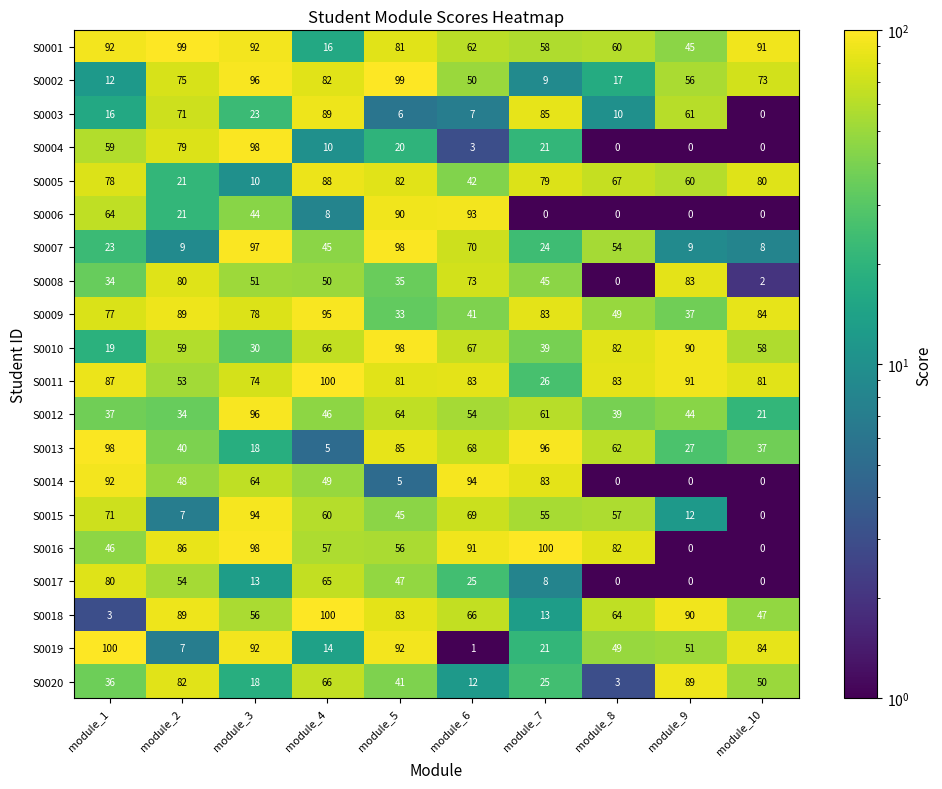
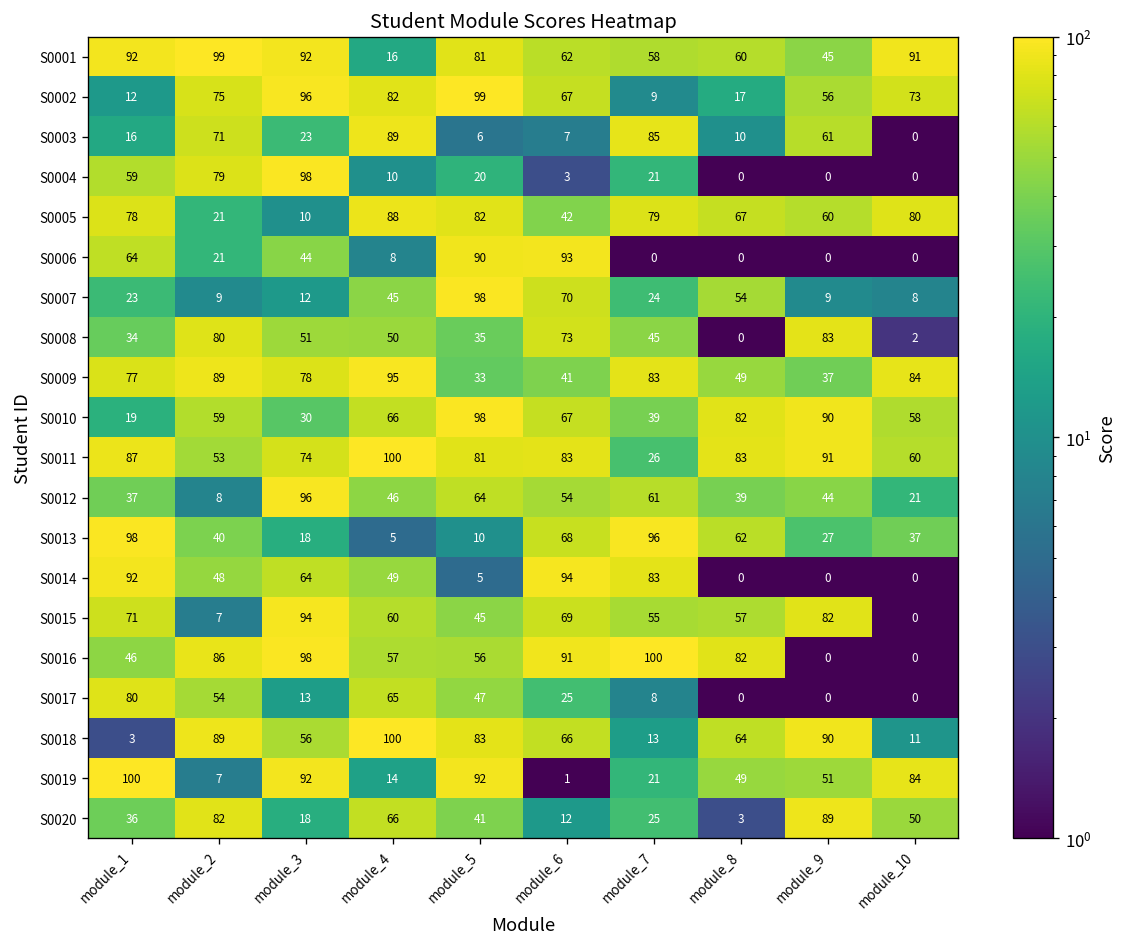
  {
    "S0001": {
      "module_1": 92,
      "module_2": 99,
      "module_3": 92,
      "module_4": 16,
      "module_5": 81,
      "module_6": 62,
      "module_7": 58,
      "module_8": 60,
      "module_9": 45,
      "module_10": 91
    },
    "S0002": {
      "module_1": 12,
      "module_2": 75,
      "module_3": 96,
      "module_4": 82,
      "module_5": 99,
-     "module_6": 50,
+     "module_6": 67,
      "module_7": 9,
      "module_8": 17,
      "module_9": 56,
      "module_10": 73
    },
    "S0003": {
      "module_1": 16,
      "module_2": 71,
      "module_3": 23,
      "module_4": 89,
      "module_5": 6,
      "module_6": 7,
      "module_7": 85,
      "module_8": 10,
      "module_9": 61,
      "module_10": 0
    },
    "S0004": {
      "module_1": 59,
      "module_2": 79,
      "module_3": 98,
      "module_4": 10,
      "module_5": 20,
      "module_6": 3,
      "module_7": 21,
      "module_8": 0,
      "module_9": 0,
      "module_10": 0
    },
    "S0005": {
      "module_1": 78,
      "module_2": 21,
      "module_3": 10,
      "module_4": 88,
      "module_5": 82,
      "module_6": 42,
      "module_7": 79,
      "module_8": 67,
      "module_9": 60,
      "module_10": 80
    },
    "S0006": {
      "module_1": 64,
      "module_2": 21,
      "module_3": 44,
      "module_4": 8,
      "module_5": 90,
      "module_6": 93,
      "module_7": 0,
      "module_8": 0,
      "module_9": 0,
      "module_10": 0
    },
    "S0007": {
      "module_1": 23,
      "module_2": 9,
-     "module_3": 97,
+     "module_3": 12,
      "module_4": 45,
      "module_5": 98,
      "module_6": 70,
      "module_7": 24,
      "module_8": 54,
      "module_9": 9,
      "module_10": 8
    },
    "S0008": {
      "module_1": 34,
      "module_2": 80,
      "module_3": 51,
      "module_4": 50,
      "module_5": 35,
      "module_6": 73,
      "module_7": 45,
      "module_8": 0,
      "module_9": 83,
      "module_10": 2
    },
    "S0009": {
      "module_1": 77,
      "module_2": 89,
      "module_3": 78,
      "module_4": 95,
      "module_5": 33,
      "module_6": 41,
      "module_7": 83,
      "module_8": 49,
      "module_9": 37,
      "module_10": 84
    },
    "S0010": {
      "module_1": 19,
      "module_2": 59,
      "module_3": 30,
      "module_4": 66,
      "module_5": 98,
      "module_6": 67,
      "module_7": 39,
      "module_8": 82,
      "module_9": 90,
      "module_10": 58
    },
    "S0011": {
      "module_1": 87,
      "module_2": 53,
      "module_3": 74,
      "module_4": 100,
      "module_5": 81,
      "module_6": 83,
      "module_7": 26,
      "module_8": 83,
      "module_9": 91,
-     "module_10": 81
+     "module_10": 60
    },
    "S0012": {
      "module_1": 37,
-     "module_2": 34,
+     "module_2": 8,
      "module_3": 96,
      "module_4": 46,
      "module_5": 64,
      "module_6": 54,
      "module_7": 61,
      "module_8": 39,
      "module_9": 44,
      "module_10": 21
    },
    "S0013": {
      "module_1": 98,
      "module_2": 40,
      "module_3": 18,
      "module_4": 5,
-     "module_5": 85,
+     "module_5": 10,
      "module_6": 68,
      "module_7": 96,
      "module_8": 62,
      "module_9": 27,
      "module_10": 37
    },
    "S0014": {
      "module_1": 92,
      "module_2": 48,
      "module_3": 64,
      "module_4": 49,
      "module_5": 5,
      "module_6": 94,
      "module_7": 83,
      "module_8": 0,
      "module_9": 0,
      "module_10": 0
    },
    "S0015": {
      "module_1": 71,
      "module_2": 7,
      "module_3": 94,
      "module_4": 60,
      "module_5": 45,
      "module_6": 69,
      "module_7": 55,
      "module_8": 57,
-     "module_9": 12,
+     "module_9": 82,
      "module_10": 0
    },
    "S0016": {
      "module_1": 46,
      "module_2": 86,
      "module_3": 98,
      "module_4": 57,
      "module_5": 56,
      "module_6": 91,
      "module_7": 100,
      "module_8": 82,
      "module_9": 0,
      "module_10": 0
    },
    "S0017": {
      "module_1": 80,
      "module_2": 54,
      "module_3": 13,
      "module_4": 65,
      "module_5": 47,
      "module_6": 25,
      "module_7": 8,
      "module_8": 0,
      "module_9": 0,
      "module_10": 0
    },
    "S0018": {
      "module_1": 3,
      "module_2": 89,
      "module_3": 56,
      "module_4": 100,
      "module_5": 83,
      "module_6": 66,
      "module_7": 13,
      "module_8": 64,
      "module_9": 90,
-     "module_10": 47
+     "module_10": 11
    },
    "S0019": {
      "module_1": 100,
      "module_2": 7,
      "module_3": 92,
      "module_4": 14,
      "module_5": 92,
      "module_6": 1,
      "module_7": 21,
      "module_8": 49,
      "module_9": 51,
      "module_10": 84
    },
    "S0020": {
      "module_1": 36,
      "module_2": 82,
      "module_3": 18,
      "module_4": 66,
      "module_5": 41,
      "module_6": 12,
      "module_7": 25,
      "module_8": 3,
      "module_9": 89,
      "module_10": 50
    }
  }
